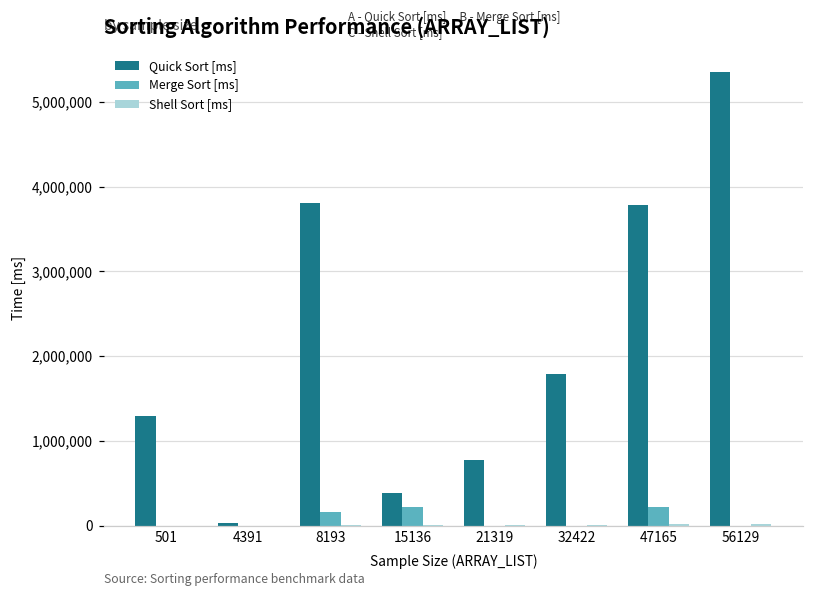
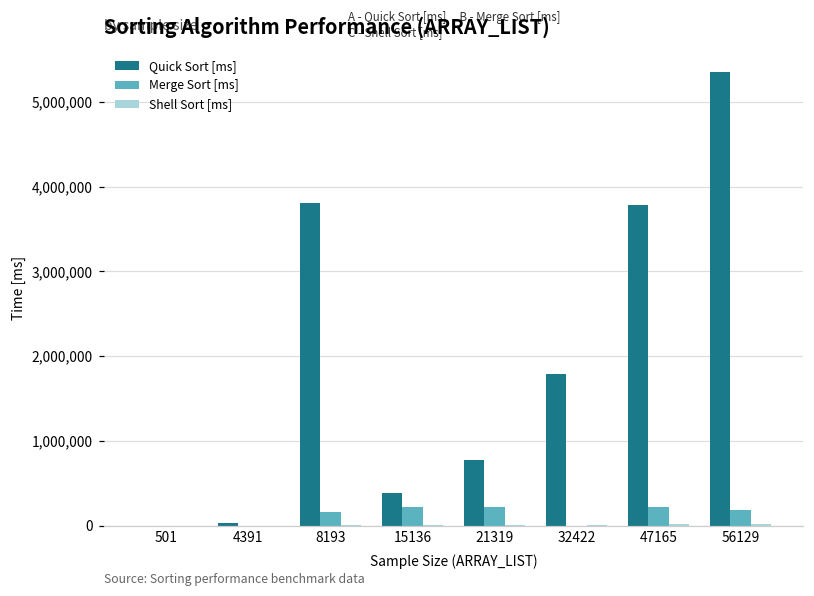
  {
    "Quick Sort [ms]": {
-     "501": "1,300,000",
+     "501": "0",
      "4391": "0",
      "8193": "3,800,000",
      "15136": "400,000",
      "21319": "800,000",
      "32422": "1,800,000",
      "47165": "3,800,000",
      "56129": "5,400,000"
    },
    "Merge Sort [ms]": {
      "8193": "200,000",
      "15136": "200,000",
-     "21319": "0",
+     "21319": "200,000",
      "47165": "200,000",
-     "56129": "0"
+     "56129": "200,000"
    }
  }
